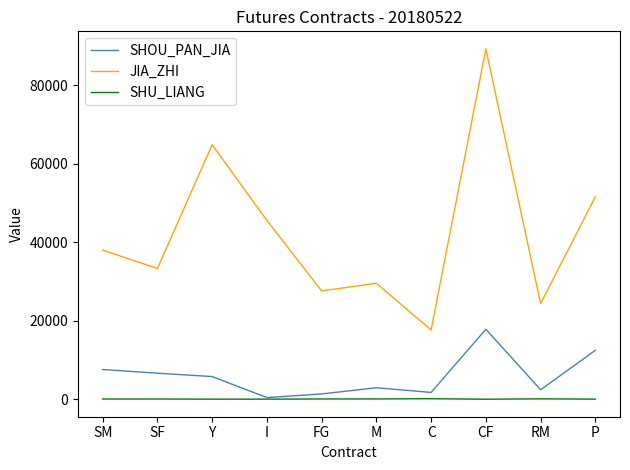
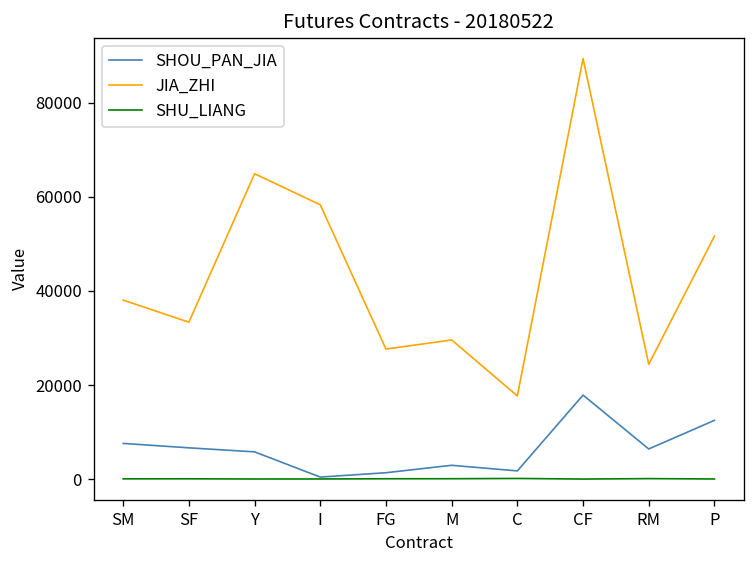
  {
    "SHOU_PAN_JIA": {
      "SM": 8000,
      "SF": 7000,
      "Y": 6000,
      "FG": 1000,
      "M": 3000,
      "C": 2000,
      "CF": 18000,
-     "RM": 2000,
+     "RM": 6000,
      "P": 13000
    },
    "JIA_ZHI": {
      "SM": 38000,
      "SF": 33000,
      "Y": 65000,
-     "I": 46000,
+     "I": 58000,
      "FG": 28000,
      "M": 30000,
      "C": 18000,
      "CF": 89000,
      "RM": 24000,
      "P": 52000
    },
    "SHU_LIANG": {
      "SM": 0,
      "SF": 0,
      "Y": 0,
      "FG": 0,
      "M": 0,
      "C": 0,
      "CF": 0,
      "RM": 0,
      "P": 0
    }
  }
